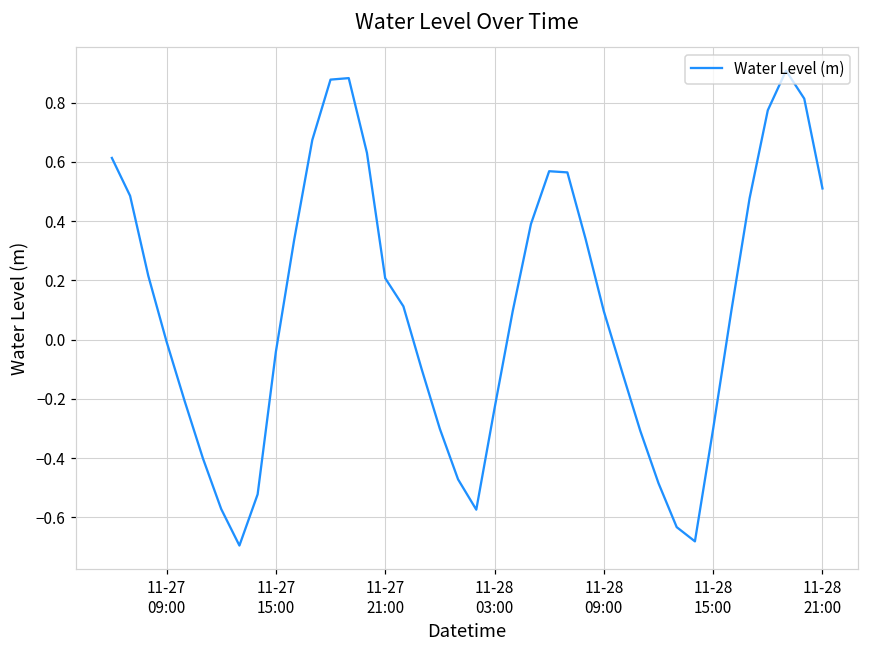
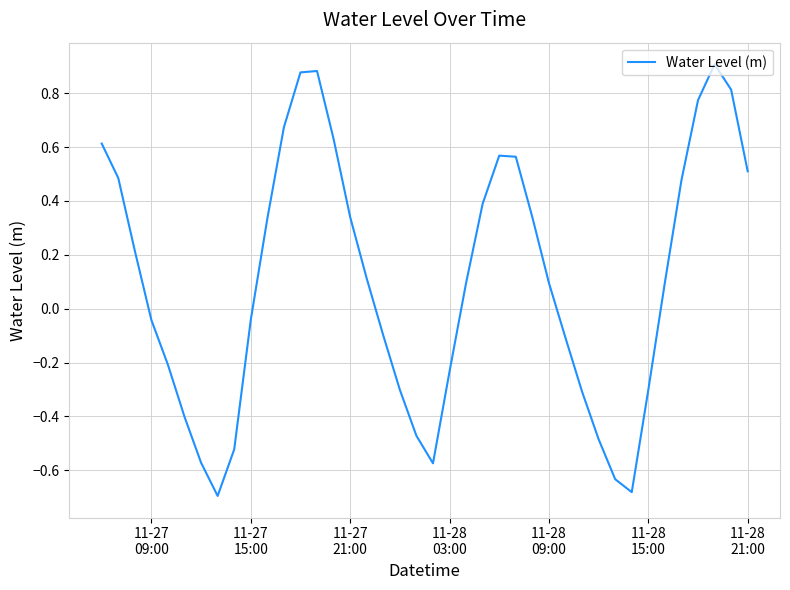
  {
-   "11-27 09:00": -0.01,
+   "11-27 09:00": -0.04,
    "11-27 15:00": -0.04,
-   "11-27 21:00": 0.21,
+   "11-27 21:00": 0.34,
    "11-28 03:00": -0.23,
    "11-28 09:00": 0.10,
    "11-28 15:00": -0.30,
    "11-28 21:00": 0.51
  }
